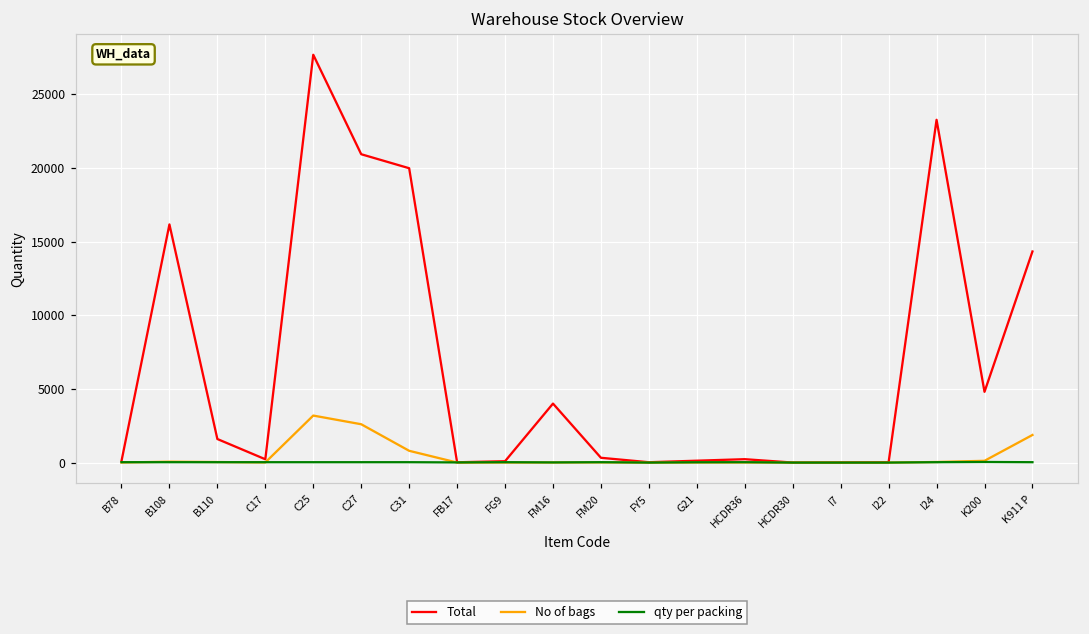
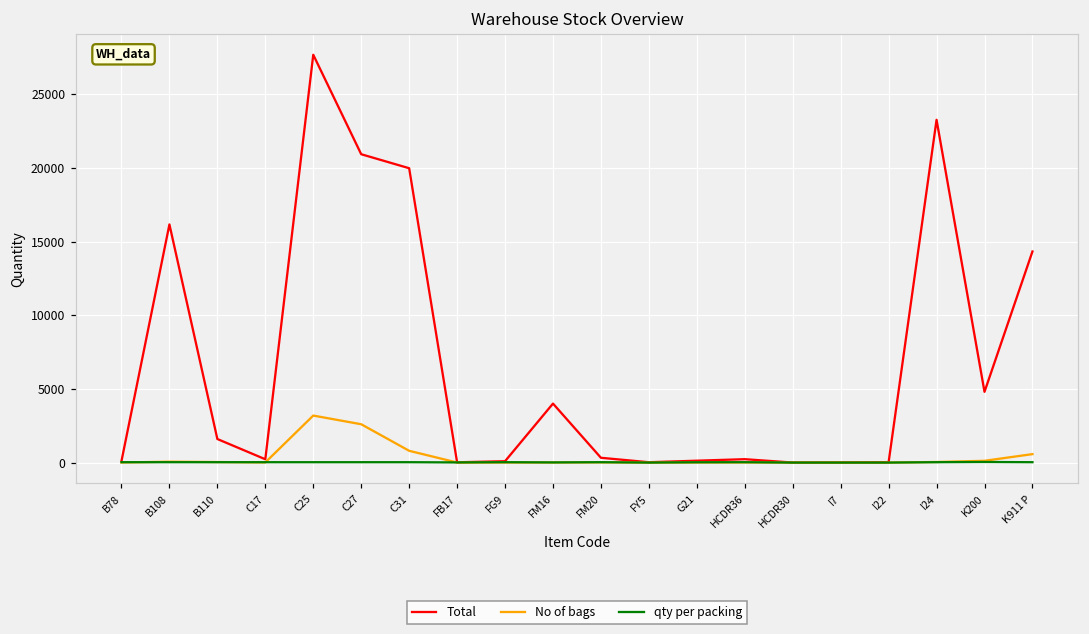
  {
    "Total": {
      "B108": 16200,
      "B110": 1600,
      "C17": 200,
      "C25": 27700,
      "C27": 20900,
      "C31": 20000,
      "FM16": 4000,
      "FM20": 300,
      "HCDR36": 200,
      "I24": 23300,
      "K200": 4800,
      "K911 P": 14300
    },
    "No of bags": {
      "C25": 3200,
      "C27": 2600,
      "C31": 800,
-     "K911 P": 1900
+     "K911 P": 600
    },
    "qty per packing": {
      "C25": 0,
      "C27": 0,
      "C31": 0,
      "K911 P": 0
    }
  }
